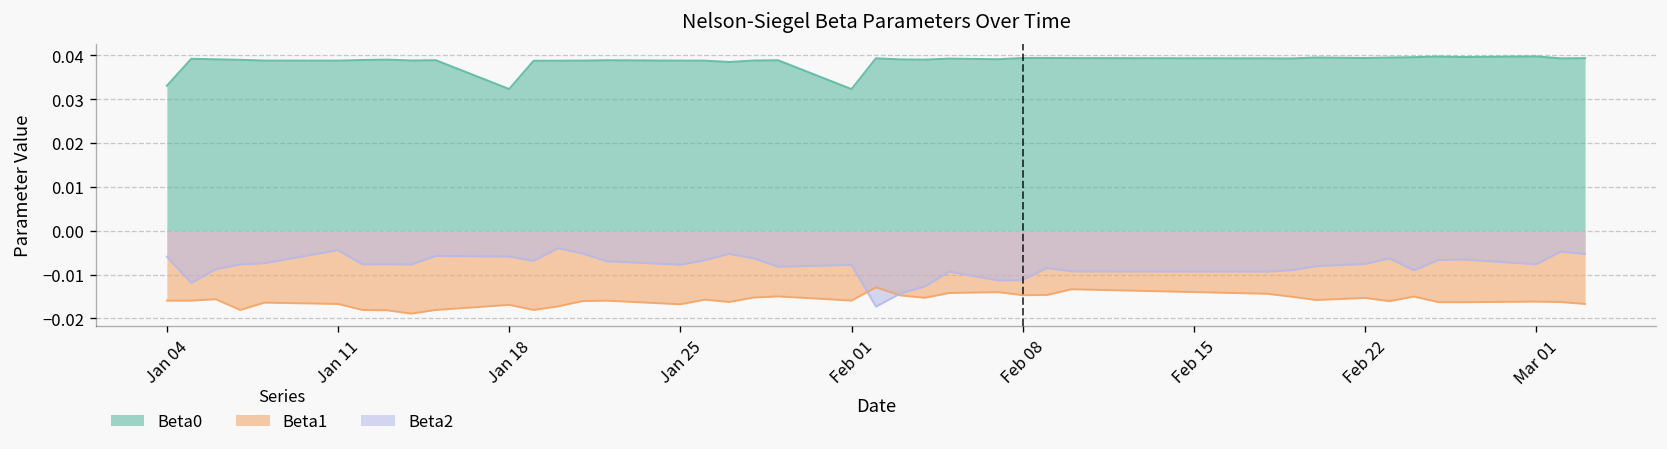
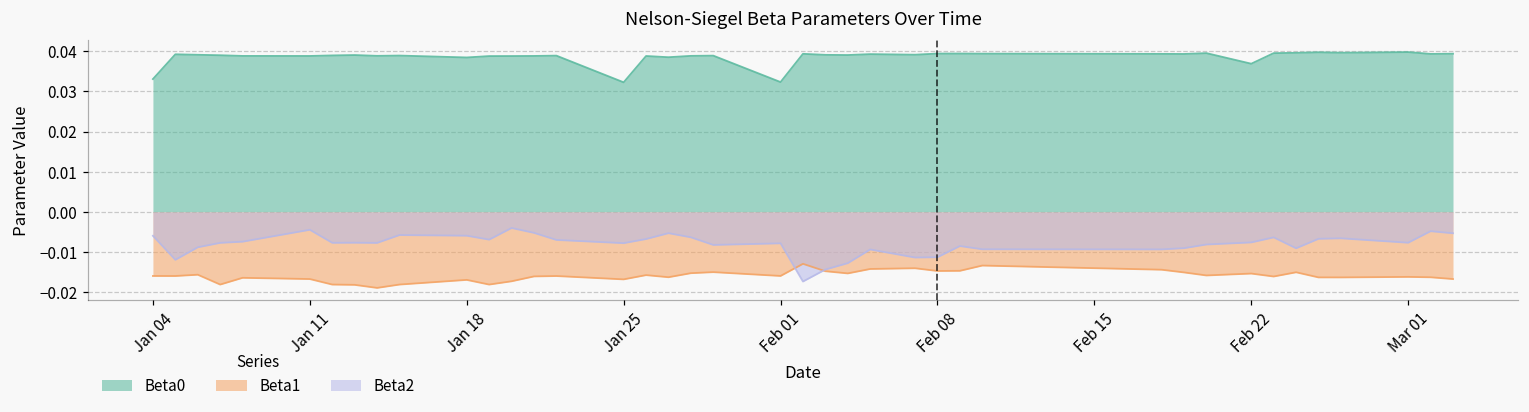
  {
    "Beta0": {
      "Jan 04": 0.033,
      "Jan 11": 0.039,
-     "Jan 18": 0.032,
-     "Jan 25": 0.039,
+     "Jan 18": 0.038,
+     "Jan 25": 0.032,
      "Feb 01": 0.032,
      "Feb 08": 0.039,
-     "Feb 22": 0.039,
+     "Feb 22": 0.037,
      "Mar 01": 0.040
    }
  }
